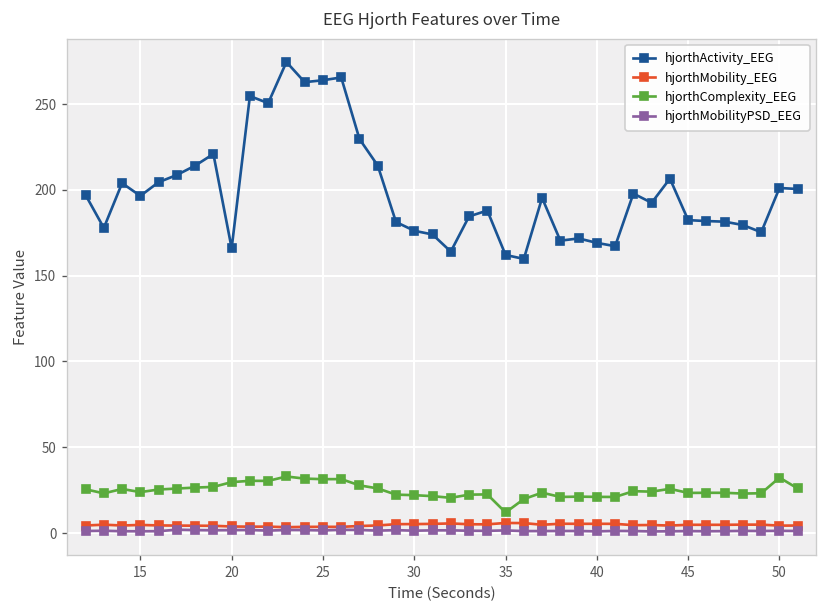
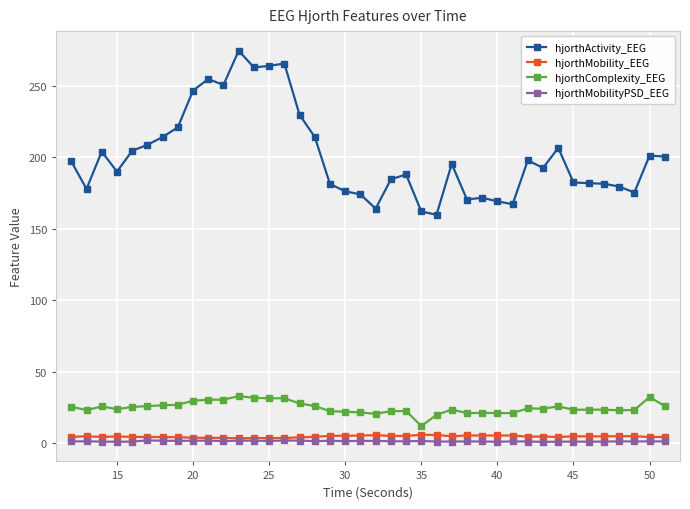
  {
    "hjorthActivity_EEG": {
-     "15": 197,
-     "20": 166,
+     "15": 190,
+     "20": 247,
      "25": 264,
      "30": 176,
      "35": 162,
      "40": 169,
      "45": 182,
      "50": 201
    },
    "hjorthMobility_EEG": {
      "15": 5,
      "20": 4,
      "25": 4,
      "30": 5,
      "35": 6,
      "40": 5,
      "45": 5,
      "50": 4
    },
    "hjorthComplexity_EEG": {
      "15": 24,
      "20": 30,
      "25": 31,
      "30": 22,
      "35": 12,
      "40": 21,
      "45": 23,
      "50": 32
    },
    "hjorthMobilityPSD_EEG": {
      "15": 1,
      "20": 2,
      "25": 2,
      "30": 1,
      "35": 2,
      "40": 1,
      "45": 1,
      "50": 1
    }
  }
